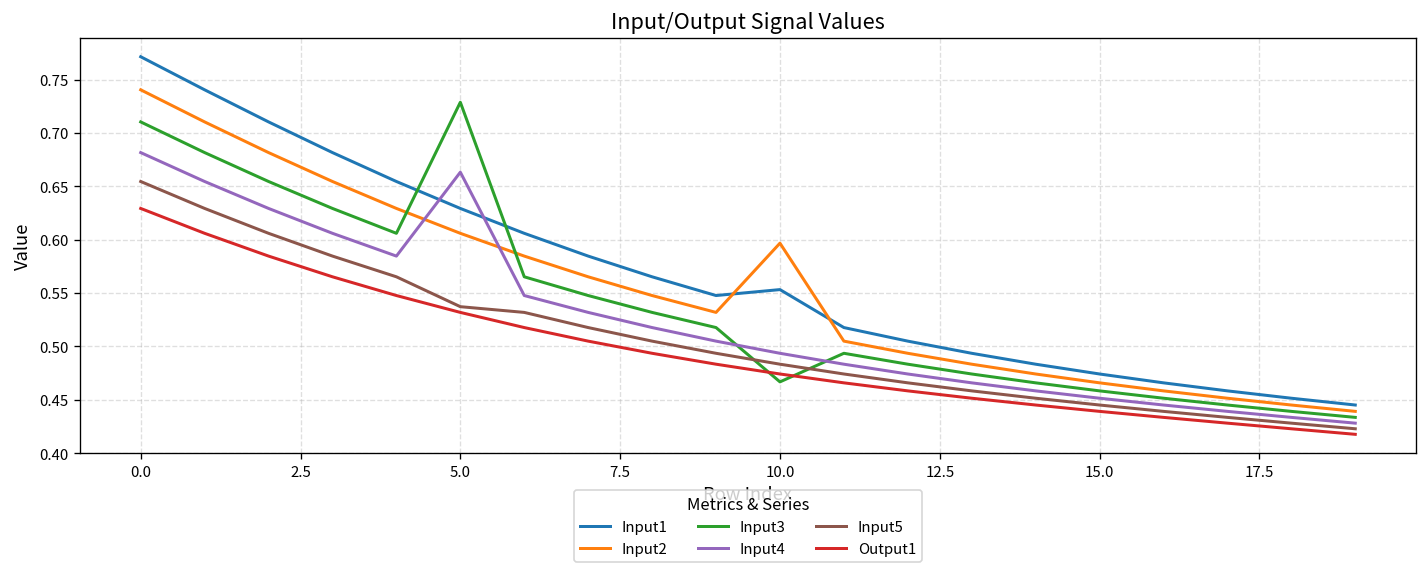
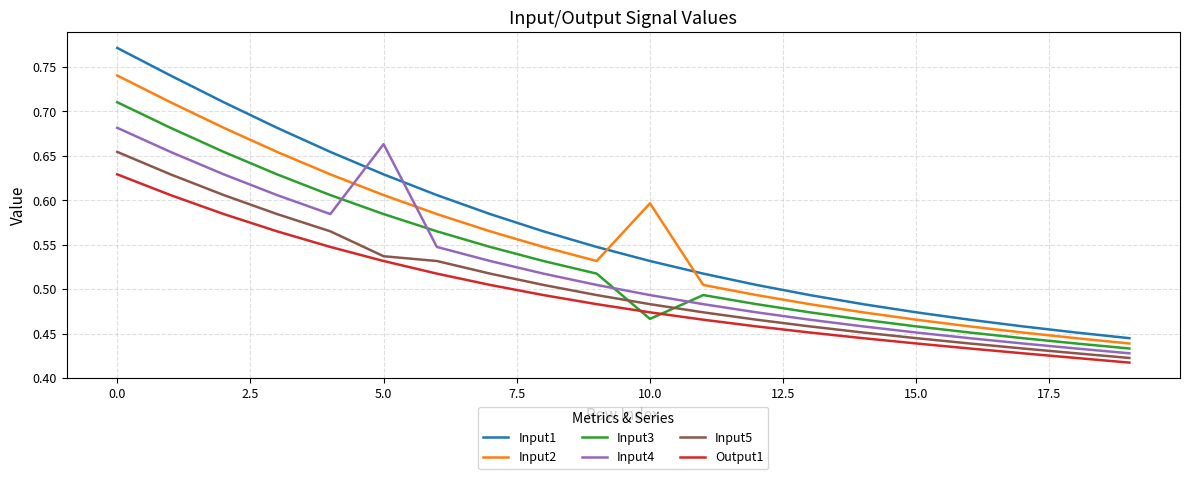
  {
    "Input1": {
      "0.0": 0.77,
      "5.0": 0.63,
-     "10.0": 0.55,
+     "10.0": 0.53,
      "15.0": 0.47
    },
    "Input2": {
      "0.0": 0.74,
      "5.0": 0.61,
      "10.0": 0.60,
      "15.0": 0.47
    },
    "Input3": {
      "0.0": 0.71,
-     "5.0": 0.73,
+     "5.0": 0.58,
      "10.0": 0.47,
      "15.0": 0.46
    },
    "Input4": {
      "0.0": 0.68,
      "5.0": 0.66,
      "10.0": 0.49,
      "15.0": 0.45
    },
    "Input5": {
      "0.0": 0.65,
      "5.0": 0.54,
      "10.0": 0.48,
      "15.0": 0.45
    },
    "Output1": {
      "0.0": 0.63,
      "5.0": 0.53,
      "10.0": 0.47,
      "15.0": 0.44
    }
  }
